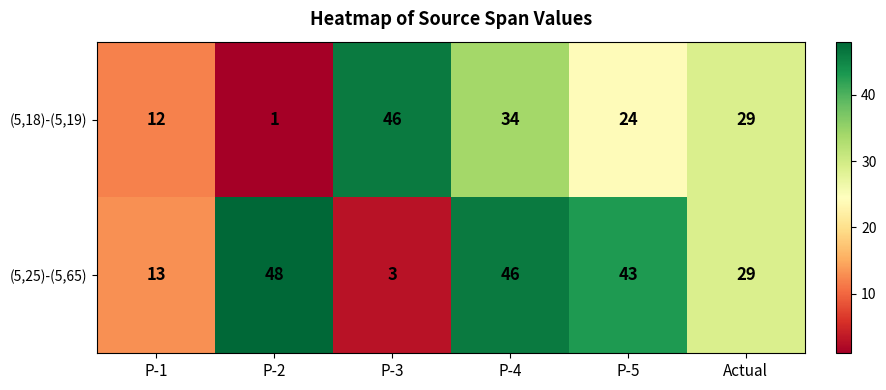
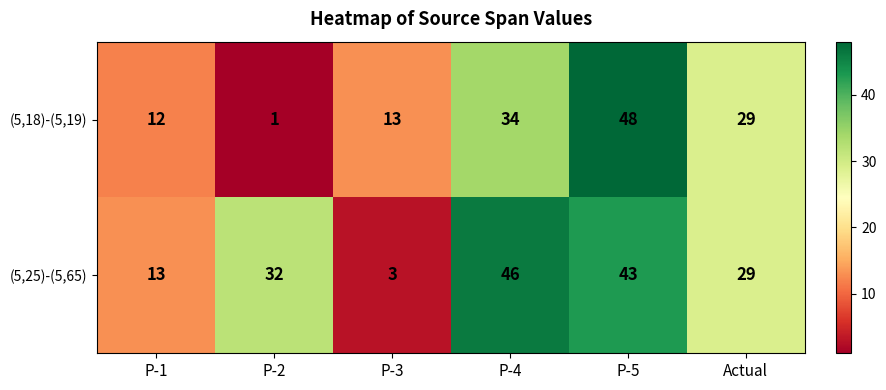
  {
    "(5,18)-(5,19)": {
      "P-1": 12,
      "P-2": 1,
-     "P-3": 46,
+     "P-3": 13,
      "P-4": 34,
-     "P-5": 24,
+     "P-5": 48,
      "Actual": 29
    },
    "(5,25)-(5,65)": {
      "P-1": 13,
-     "P-2": 48,
+     "P-2": 32,
      "P-3": 3,
      "P-4": 46,
      "P-5": 43,
      "Actual": 29
    }
  }
